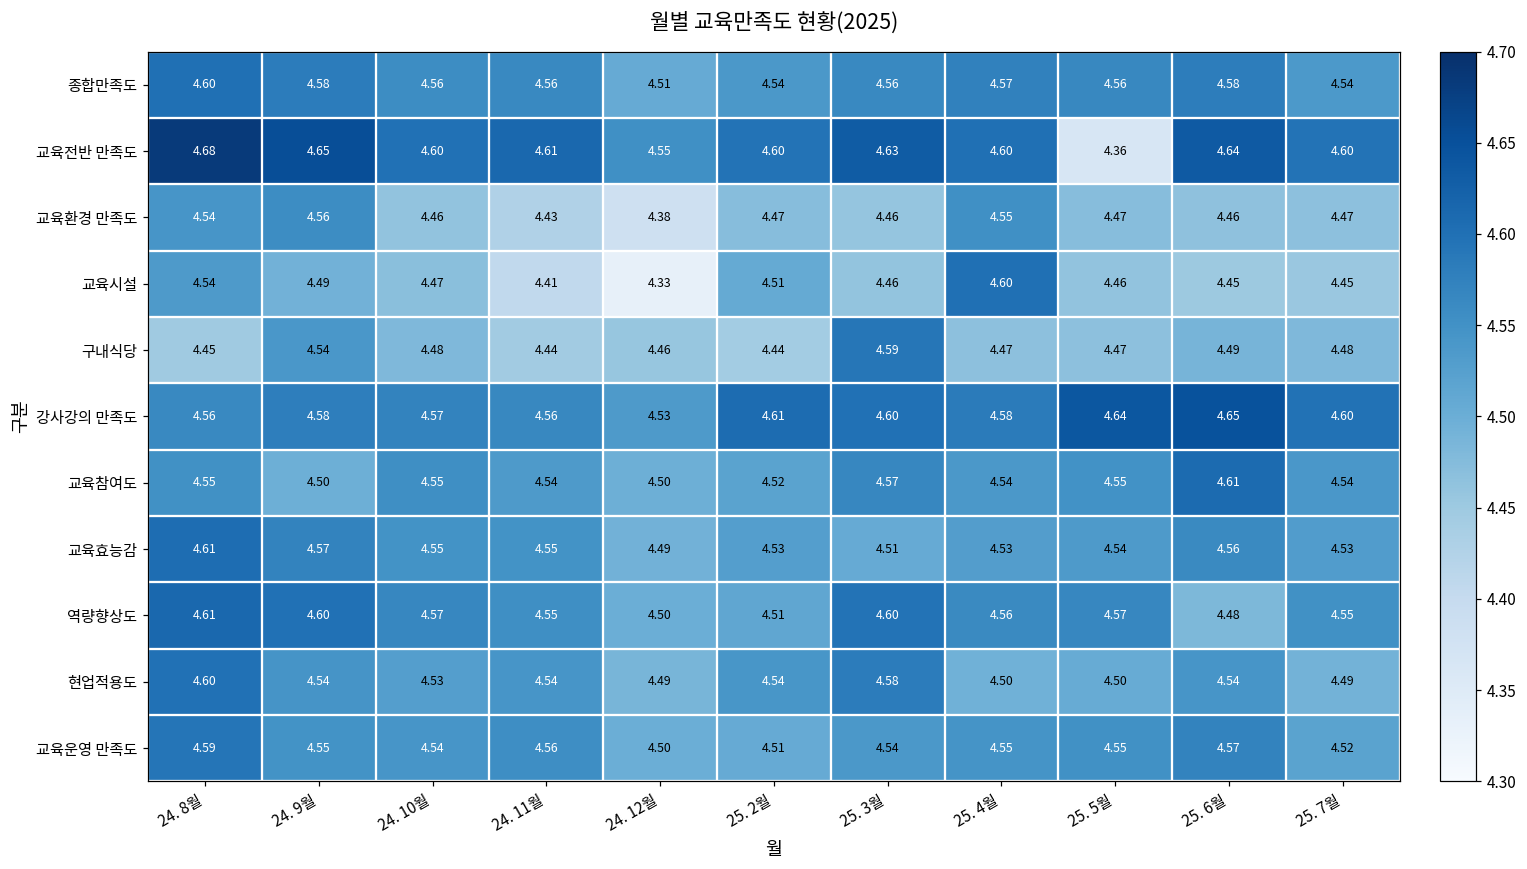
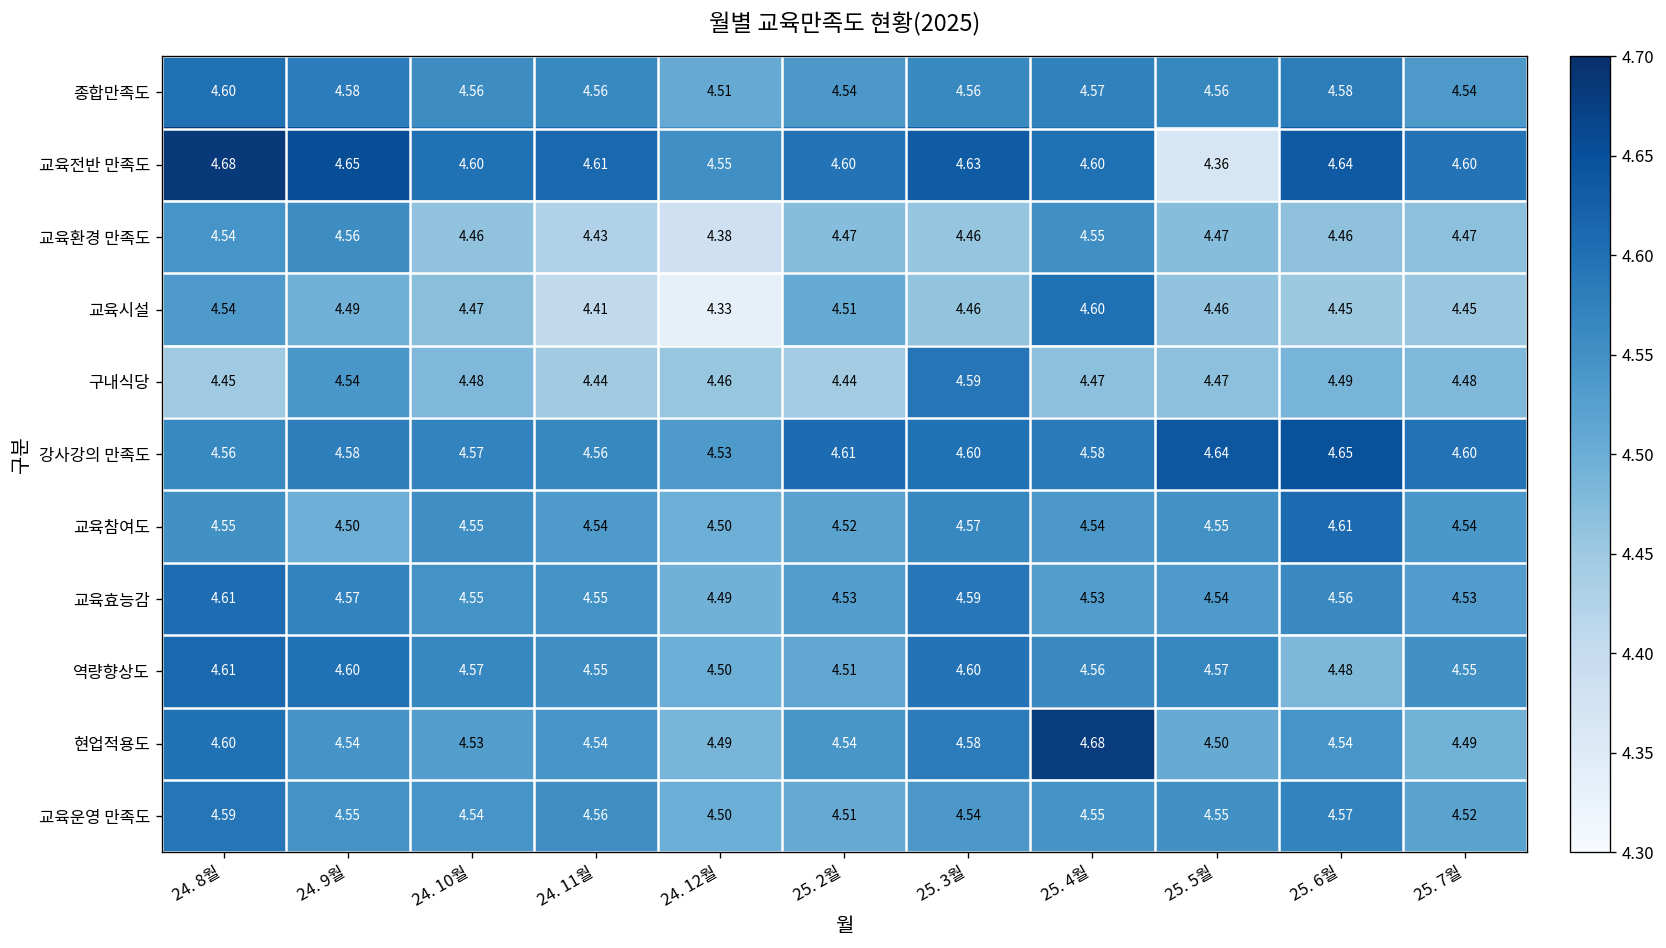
  {
    "종합만족도": {
      "24. 8월": 4.60,
      "24. 9월": 4.58,
      "24. 10월": 4.56,
      "24. 11월": 4.56,
      "24. 12월": 4.51,
      "25. 2월": 4.54,
      "25. 3월": 4.56,
      "25. 4월": 4.57,
      "25. 5월": 4.56,
      "25. 6월": 4.58,
      "25. 7월": 4.54
    },
    "교육전반 만족도": {
      "24. 8월": 4.68,
      "24. 9월": 4.65,
      "24. 10월": 4.60,
      "24. 11월": 4.61,
      "24. 12월": 4.55,
      "25. 2월": 4.60,
      "25. 3월": 4.63,
      "25. 4월": 4.60,
      "25. 5월": 4.36,
      "25. 6월": 4.64,
      "25. 7월": 4.60
    },
    "교육환경 만족도": {
      "24. 8월": 4.54,
      "24. 9월": 4.56,
      "24. 10월": 4.46,
      "24. 11월": 4.43,
      "24. 12월": 4.38,
      "25. 2월": 4.47,
      "25. 3월": 4.46,
      "25. 4월": 4.55,
      "25. 5월": 4.47,
      "25. 6월": 4.46,
      "25. 7월": 4.47
    },
    "교육시설": {
      "24. 8월": 4.54,
      "24. 9월": 4.49,
      "24. 10월": 4.47,
      "24. 11월": 4.41,
      "24. 12월": 4.33,
      "25. 2월": 4.51,
      "25. 3월": 4.46,
      "25. 4월": 4.60,
      "25. 5월": 4.46,
      "25. 6월": 4.45,
      "25. 7월": 4.45
    },
    "구내식당": {
      "24. 8월": 4.45,
      "24. 9월": 4.54,
      "24. 10월": 4.48,
      "24. 11월": 4.44,
      "24. 12월": 4.46,
      "25. 2월": 4.44,
      "25. 3월": 4.59,
      "25. 4월": 4.47,
      "25. 5월": 4.47,
      "25. 6월": 4.49,
      "25. 7월": 4.48
    },
    "강사강의 만족도": {
      "24. 8월": 4.56,
      "24. 9월": 4.58,
      "24. 10월": 4.57,
      "24. 11월": 4.56,
      "24. 12월": 4.53,
      "25. 2월": 4.61,
      "25. 3월": 4.60,
      "25. 4월": 4.58,
      "25. 5월": 4.64,
      "25. 6월": 4.65,
      "25. 7월": 4.60
    },
    "교육참여도": {
      "24. 8월": 4.55,
      "24. 9월": 4.50,
      "24. 10월": 4.55,
      "24. 11월": 4.54,
      "24. 12월": 4.50,
      "25. 2월": 4.52,
      "25. 3월": 4.57,
      "25. 4월": 4.54,
      "25. 5월": 4.55,
      "25. 6월": 4.61,
      "25. 7월": 4.54
    },
    "교육효능감": {
      "24. 8월": 4.61,
      "24. 9월": 4.57,
      "24. 10월": 4.55,
      "24. 11월": 4.55,
      "24. 12월": 4.49,
      "25. 2월": 4.53,
-     "25. 3월": 4.51,
+     "25. 3월": 4.59,
      "25. 4월": 4.53,
      "25. 5월": 4.54,
      "25. 6월": 4.56,
      "25. 7월": 4.53
    },
    "역량향상도": {
      "24. 8월": 4.61,
      "24. 9월": 4.60,
      "24. 10월": 4.57,
      "24. 11월": 4.55,
      "24. 12월": 4.50,
      "25. 2월": 4.51,
      "25. 3월": 4.60,
      "25. 4월": 4.56,
      "25. 5월": 4.57,
      "25. 6월": 4.48,
      "25. 7월": 4.55
    },
    "현업적용도": {
      "24. 8월": 4.60,
      "24. 9월": 4.54,
      "24. 10월": 4.53,
      "24. 11월": 4.54,
      "24. 12월": 4.49,
      "25. 2월": 4.54,
      "25. 3월": 4.58,
-     "25. 4월": 4.50,
+     "25. 4월": 4.68,
      "25. 5월": 4.50,
      "25. 6월": 4.54,
      "25. 7월": 4.49
    },
    "교육운영 만족도": {
      "24. 8월": 4.59,
      "24. 9월": 4.55,
      "24. 10월": 4.54,
      "24. 11월": 4.56,
      "24. 12월": 4.50,
      "25. 2월": 4.51,
      "25. 3월": 4.54,
      "25. 4월": 4.55,
      "25. 5월": 4.55,
      "25. 6월": 4.57,
      "25. 7월": 4.52
    }
  }
